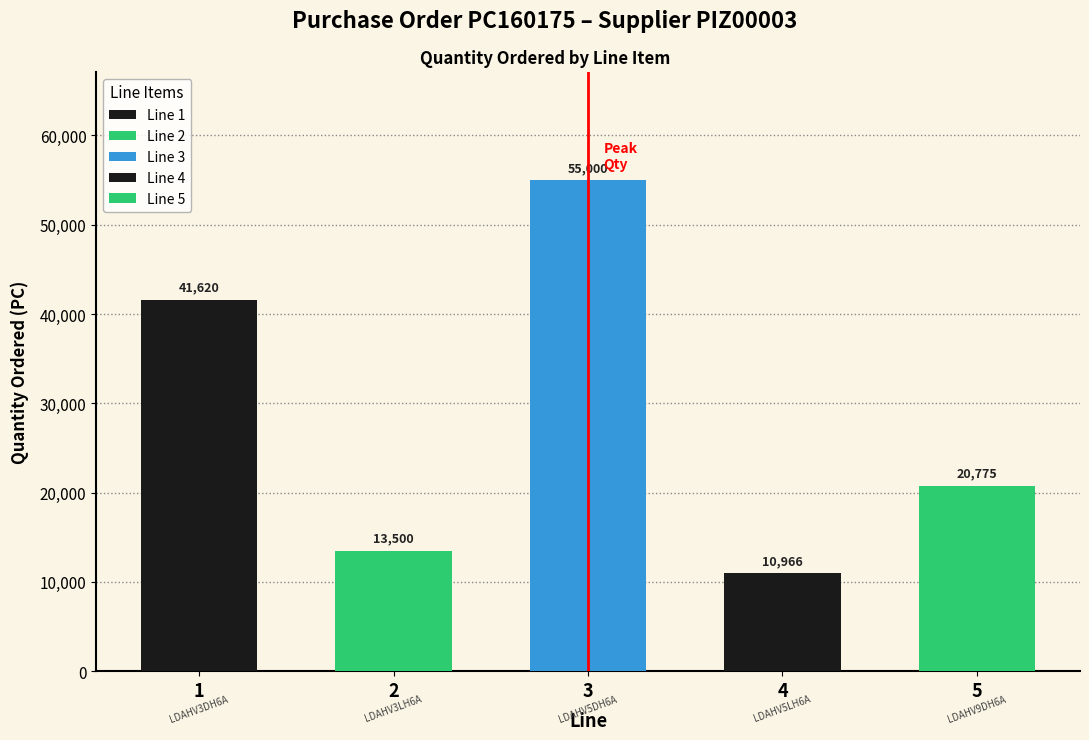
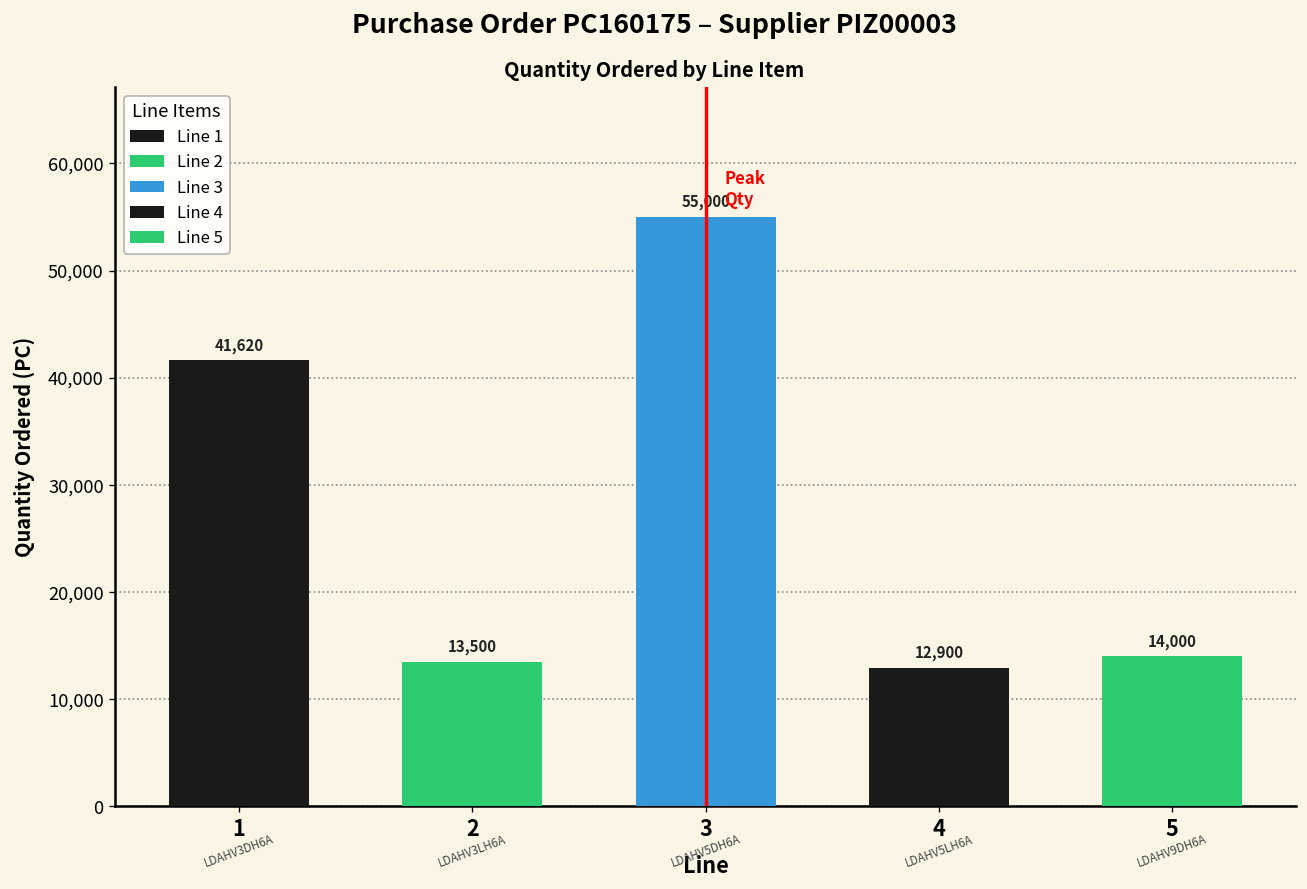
  {
    "1": "41,620",
    "2": "13,500",
    "3": "55,000",
-   "4": "10,966",
-   "5": "20,775"
+   "4": "12,900",
+   "5": "14,000"
  }
